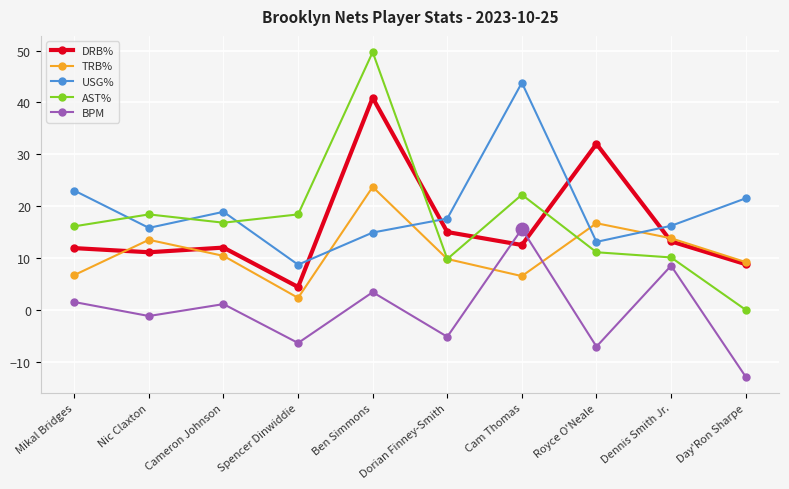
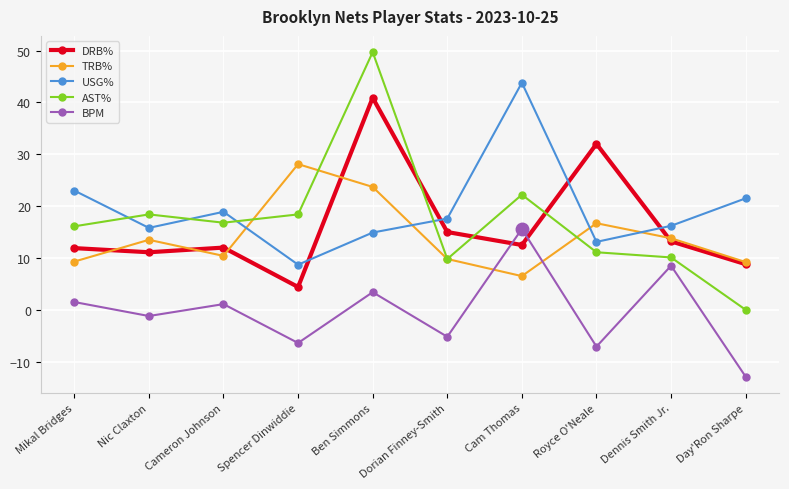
  {
    "DRB%": {
      "Mikal Bridges": 12,
      "Nic Claxton": 11,
      "Cameron Johnson": 12,
      "Spencer Dinwiddie": 4,
      "Ben Simmons": 41,
      "Dorian Finney-Smith": 15,
      "Cam Thomas": 13,
      "Royce O'Neale": 32,
      "Dennis Smith Jr.": 13
    },
    "TRB%": {
-     "Mikal Bridges": 7,
+     "Mikal Bridges": 9,
      "Nic Claxton": 14,
      "Cameron Johnson": 10,
-     "Spencer Dinwiddie": 2,
+     "Spencer Dinwiddie": 28,
      "Ben Simmons": 24,
      "Cam Thomas": 7,
      "Royce O'Neale": 17,
      "Dennis Smith Jr.": 14
    },
    "USG%": {
      "Mikal Bridges": 23,
      "Nic Claxton": 16,
      "Cameron Johnson": 19,
      "Spencer Dinwiddie": 9,
      "Ben Simmons": 15,
      "Dorian Finney-Smith": 18,
      "Cam Thomas": 44,
      "Royce O'Neale": 13,
      "Dennis Smith Jr.": 16,
      "Day'Ron Sharpe": 22
    },
    "AST%": {
      "Mikal Bridges": 16,
      "Nic Claxton": 18,
      "Cameron Johnson": 17,
      "Spencer Dinwiddie": 18,
      "Ben Simmons": 50,
      "Cam Thomas": 22,
      "Royce O'Neale": 11,
      "Dennis Smith Jr.": 10,
      "Day'Ron Sharpe": 0
    }
  }
